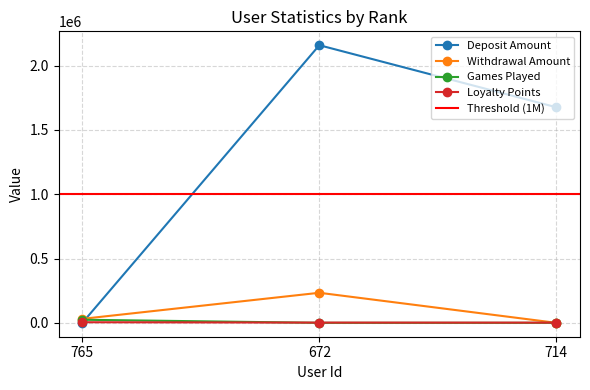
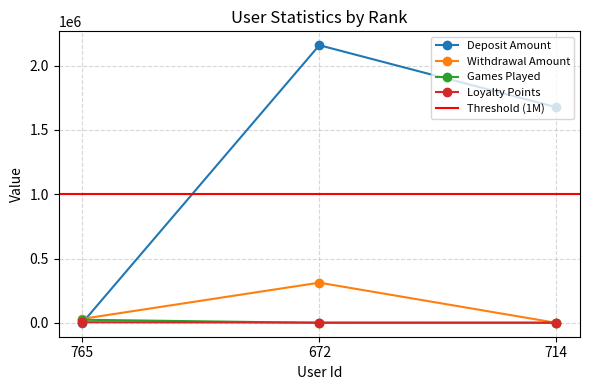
  {
    "Deposit Amount": {
      "672": 2160000
    },
    "Withdrawal Amount": {
-     "672": 230000
+     "672": 310000
    }
  }
